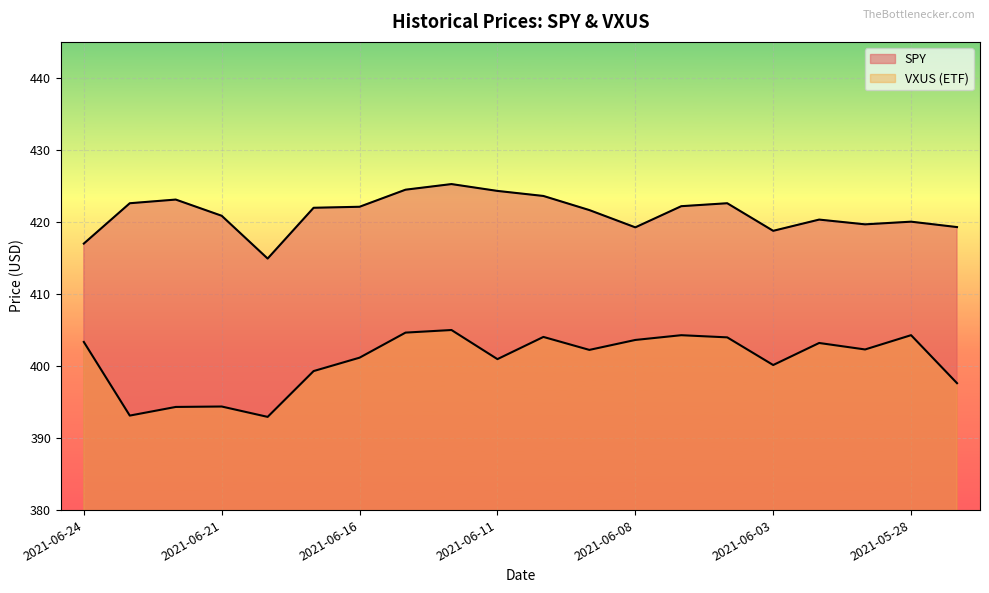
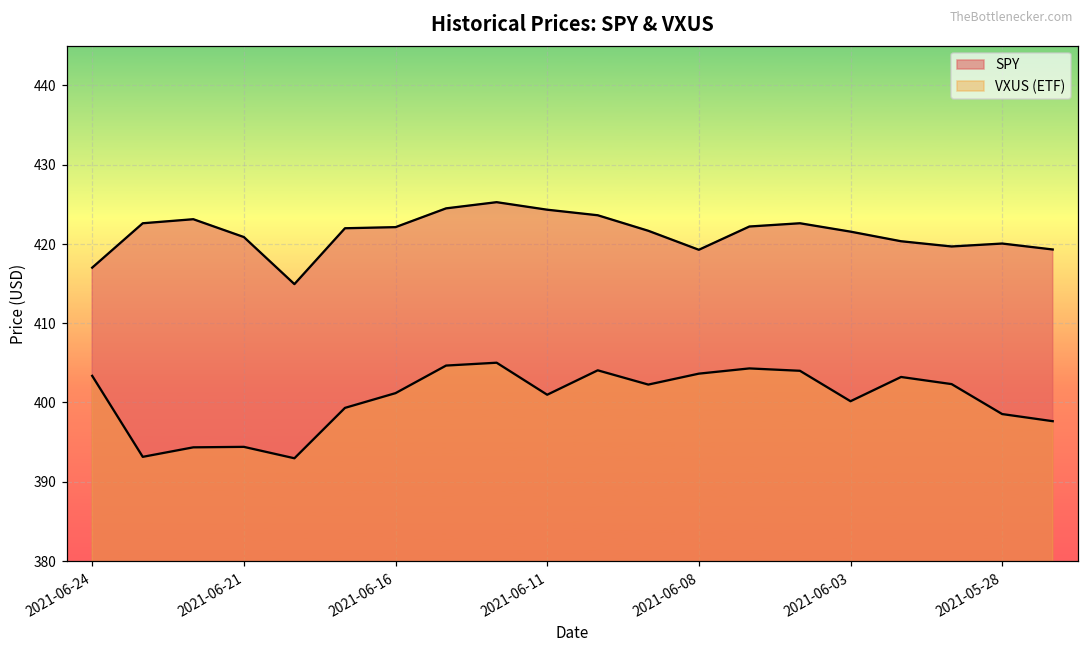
  {
    "SPY": {
      "2021-06-24": 417,
      "2021-06-21": 421,
      "2021-06-16": 422,
      "2021-06-11": 424,
      "2021-06-08": 419,
-     "2021-06-03": 419,
+     "2021-06-03": 422,
      "2021-05-28": 420
    },
    "VXUS (ETF)": {
      "2021-06-24": 403,
      "2021-06-21": 394,
      "2021-06-16": 401,
      "2021-06-11": 401,
      "2021-06-08": 404,
      "2021-06-03": 400,
-     "2021-05-28": 404
+     "2021-05-28": 399
    }
  }
